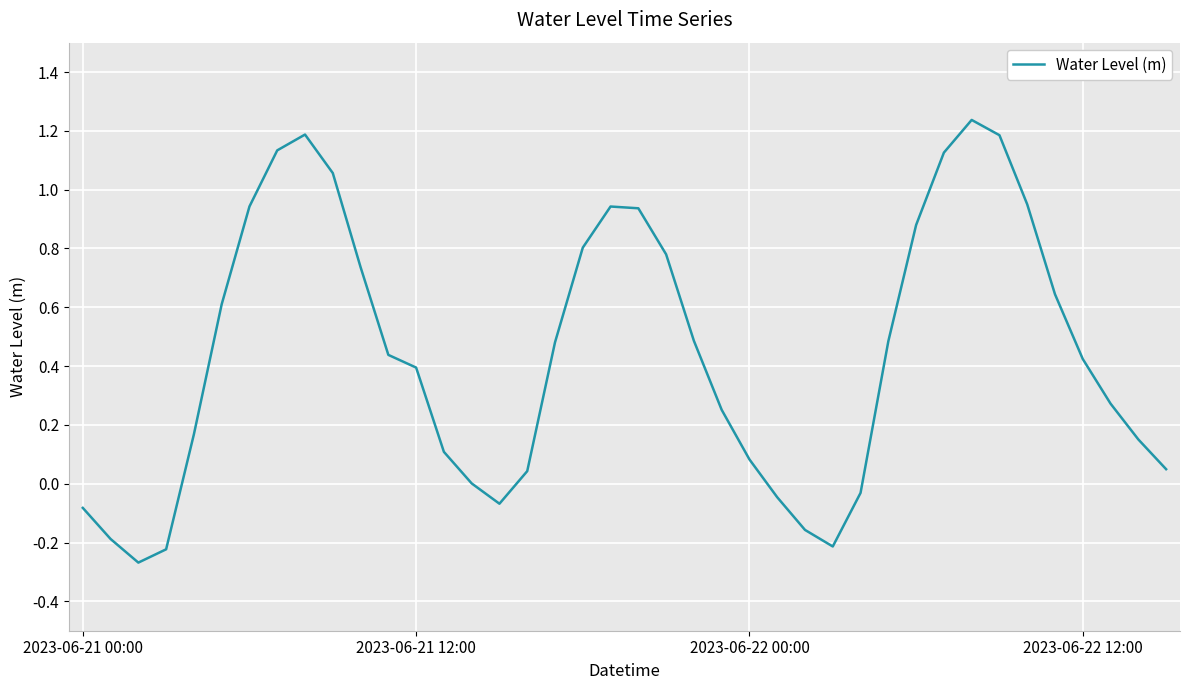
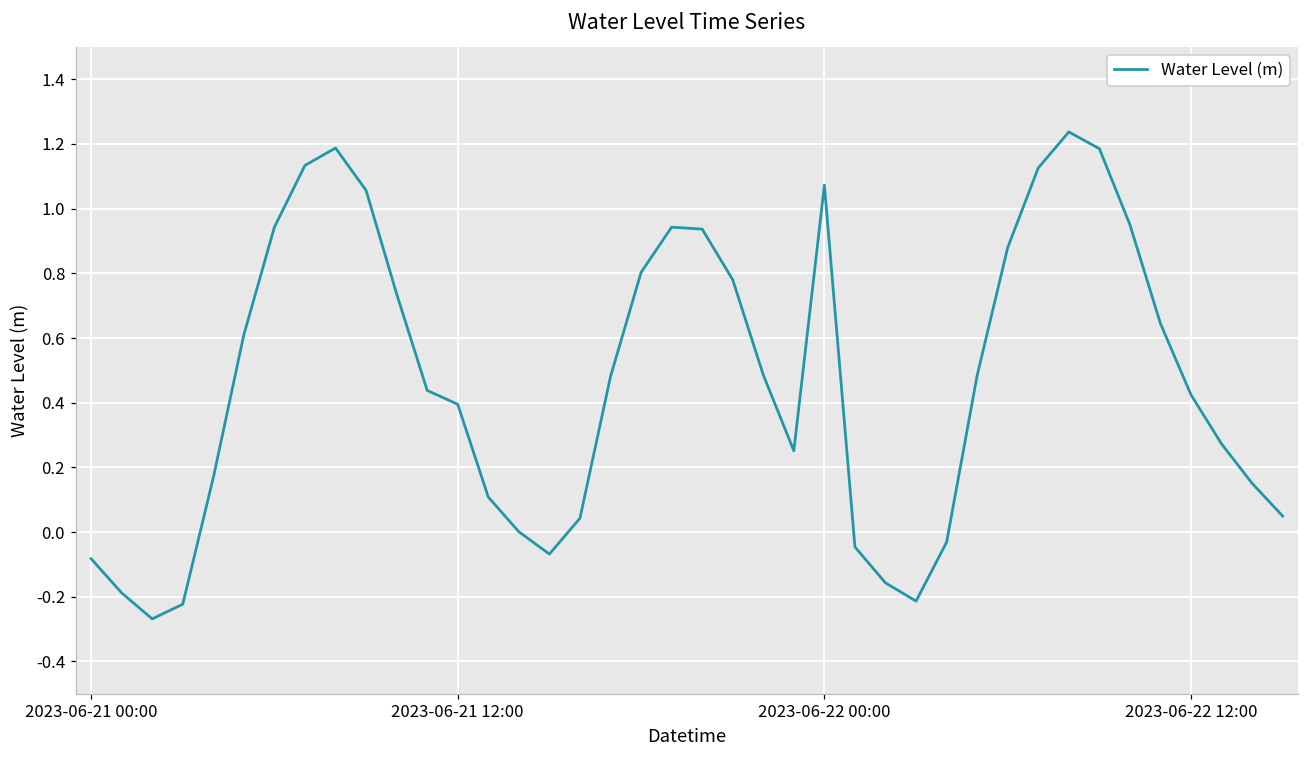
  {
    "2023-06-21 00:00": -0.08,
    "2023-06-21 12:00": 0.39,
-   "2023-06-22 00:00": 0.08,
+   "2023-06-22 00:00": 1.07,
    "2023-06-22 12:00": 0.42
  }
